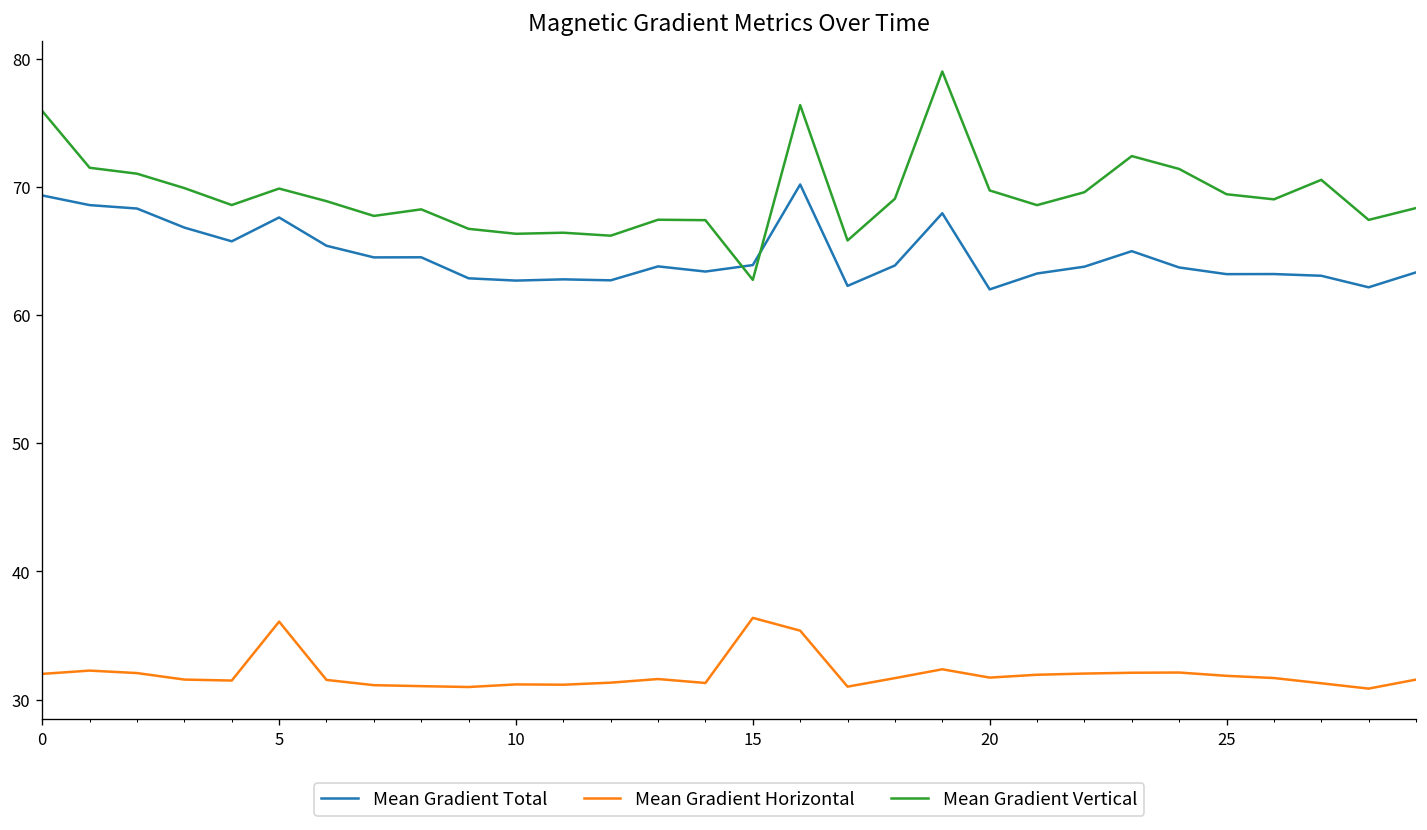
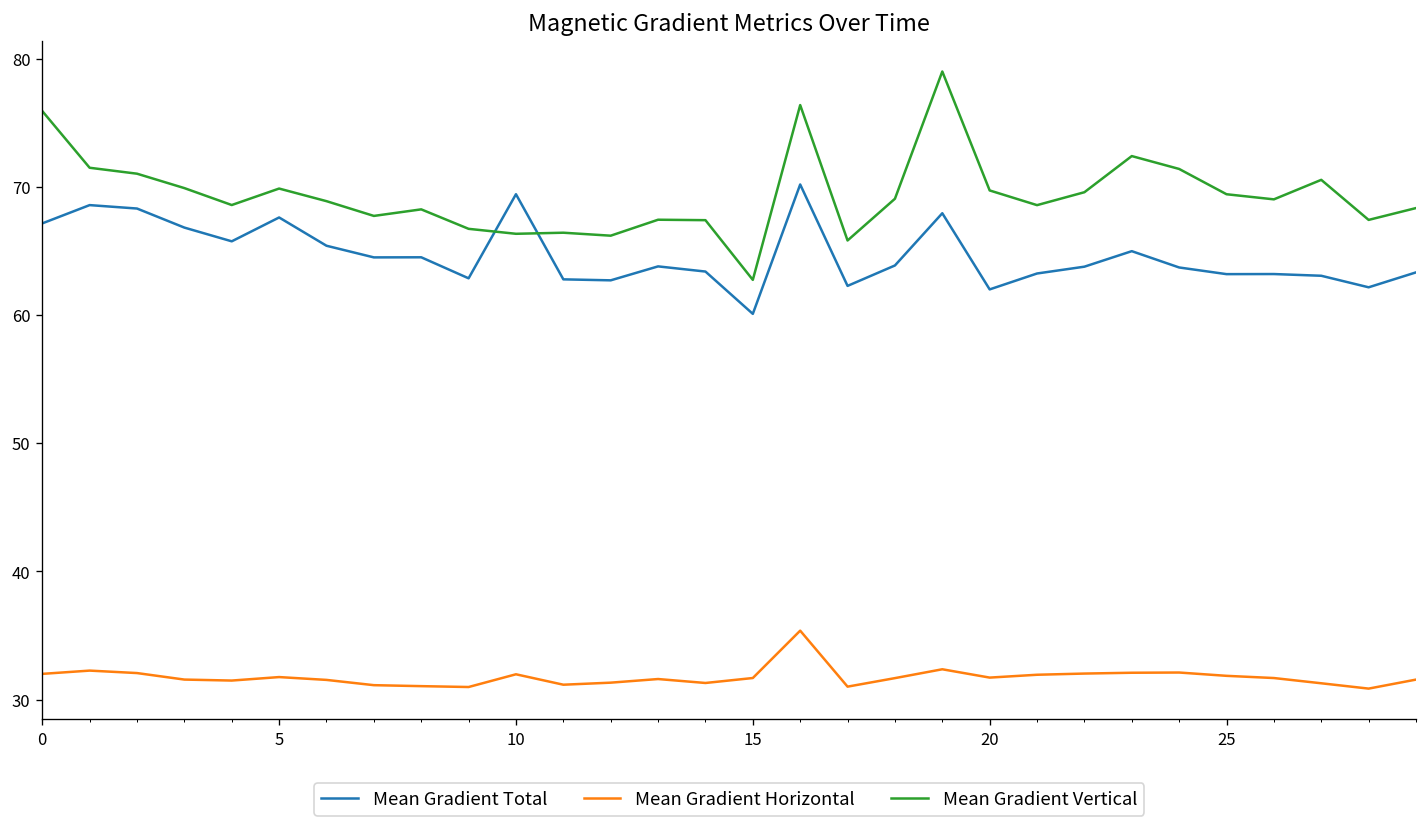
  {
    "Mean Gradient Total": {
-     "0": 69.4,
+     "0": 67.2,
      "5": 67.6,
-     "10": 62.7,
-     "15": 63.9,
+     "10": 69.4,
+     "15": 60.1,
      "20": 62.0,
      "25": 63.2
    },
    "Mean Gradient Horizontal": {
      "0": 32.0,
-     "5": 36.1,
-     "10": 31.2,
-     "15": 36.4,
+     "5": 31.8,
+     "10": 32.0,
+     "15": 31.7,
      "20": 31.7,
      "25": 31.9
    },
    "Mean Gradient Vertical": {
      "0": 75.9,
      "5": 69.9,
      "10": 66.4,
      "15": 62.8,
      "20": 69.7,
      "25": 69.4
    }
  }
